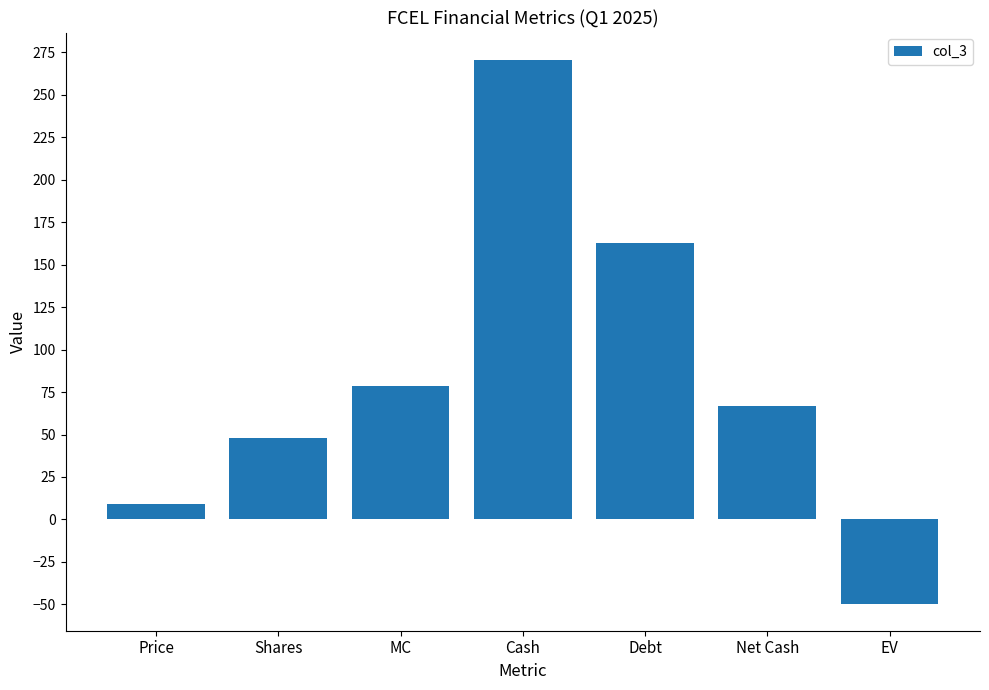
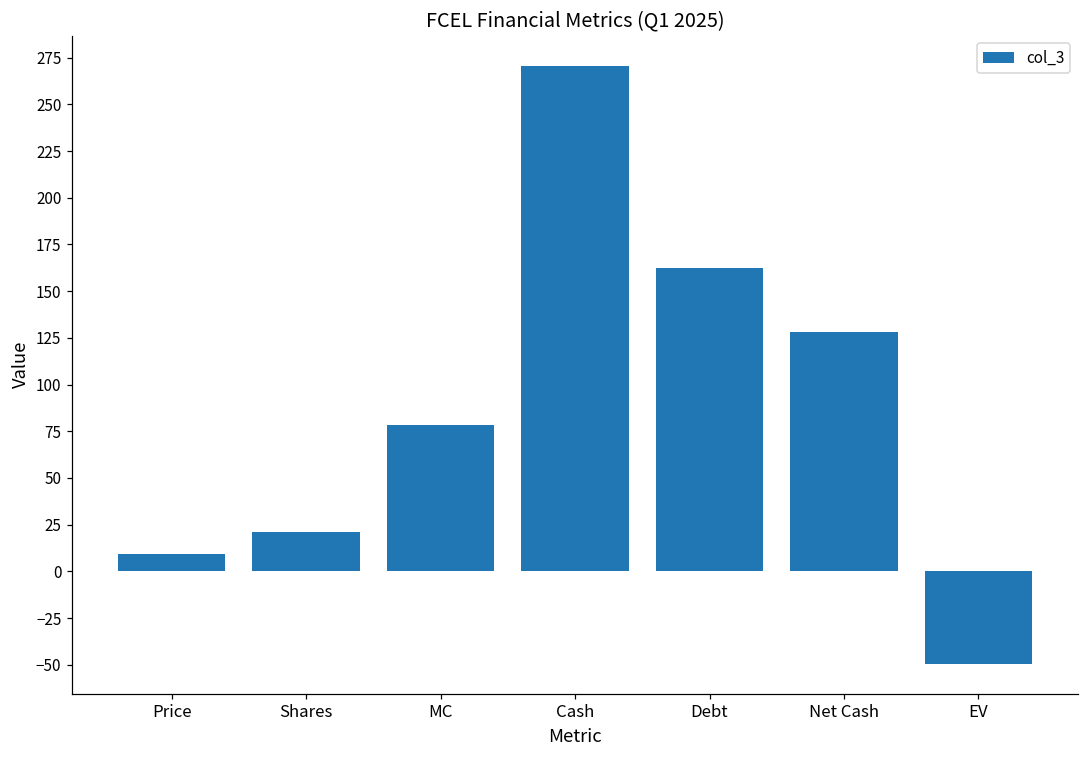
  {
    "Price": 9,
-   "Shares": 48,
+   "Shares": 21,
    "MC": 78,
    "Cash": 271,
    "Debt": 163,
-   "Net Cash": 67,
+   "Net Cash": 128,
    "EV": -50
  }
